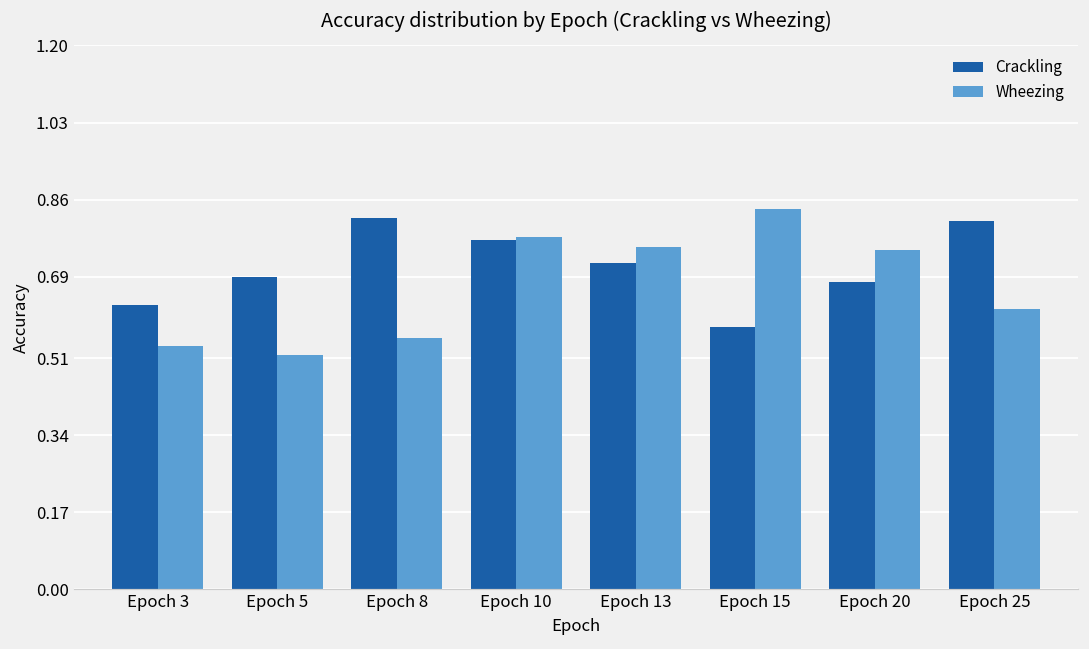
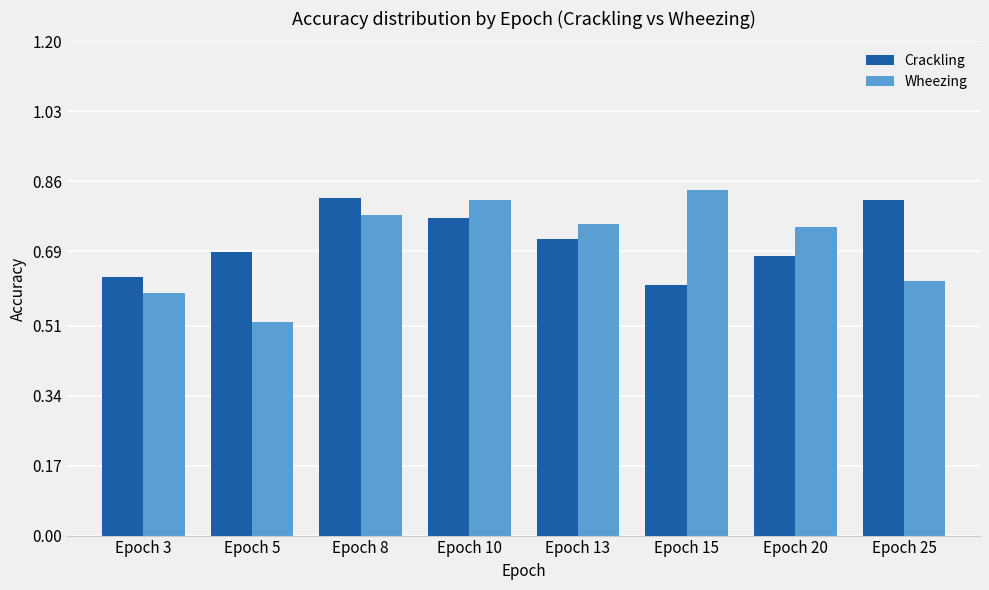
  {
    "Crackling": {
      "Epoch 3": 0.63,
      "Epoch 5": 0.69,
      "Epoch 8": 0.82,
      "Epoch 10": 0.77,
      "Epoch 13": 0.72,
-     "Epoch 15": 0.58,
+     "Epoch 15": 0.61,
      "Epoch 20": 0.68,
      "Epoch 25": 0.81
    },
    "Wheezing": {
-     "Epoch 3": 0.54,
+     "Epoch 3": 0.59,
      "Epoch 5": 0.52,
-     "Epoch 8": 0.55,
-     "Epoch 10": 0.78,
+     "Epoch 8": 0.78,
+     "Epoch 10": 0.81,
      "Epoch 13": 0.76,
      "Epoch 15": 0.84,
      "Epoch 20": 0.75,
      "Epoch 25": 0.62
    }
  }
